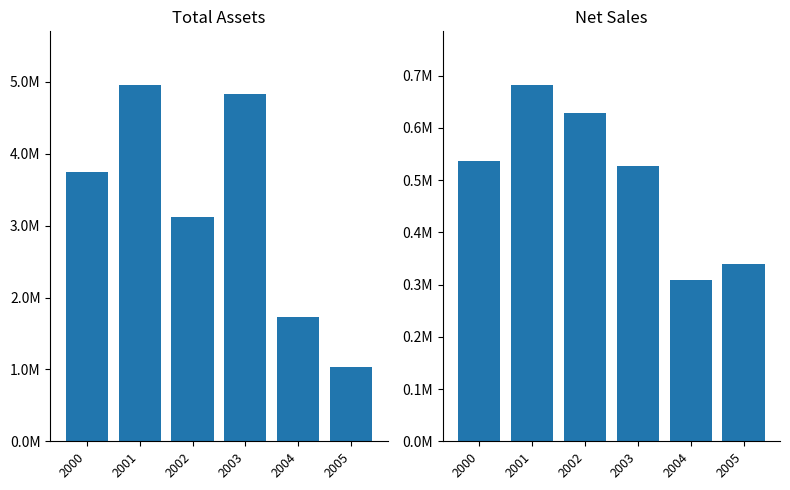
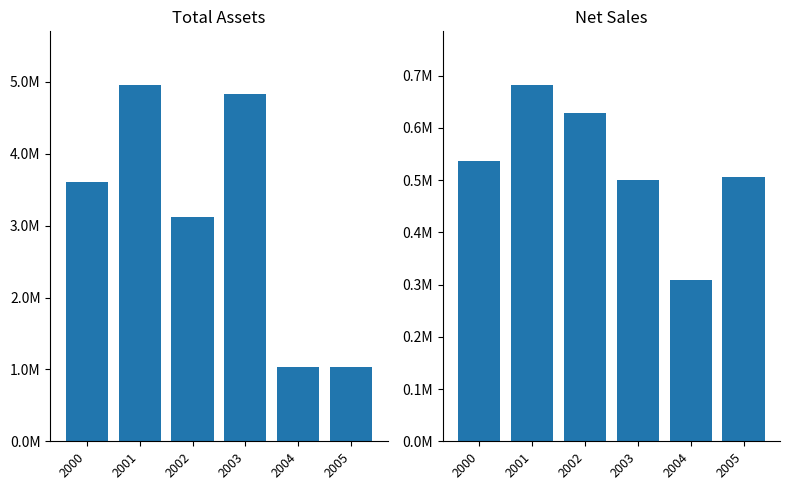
  {
    "Total Assets": {
-     "2000": 3700000,
+     "2000": 3600000,
      "2001": 5000000,
      "2002": 3100000,
      "2003": 4800000,
-     "2004": 1700000,
+     "2004": 1000000,
      "2005": 1000000
    },
    "Net Sales": {
      "2000": 540000,
      "2001": 680000,
      "2002": 630000,
-     "2003": 530000,
+     "2003": 500000,
      "2004": 310000,
-     "2005": 340000
+     "2005": 510000
    }
  }
